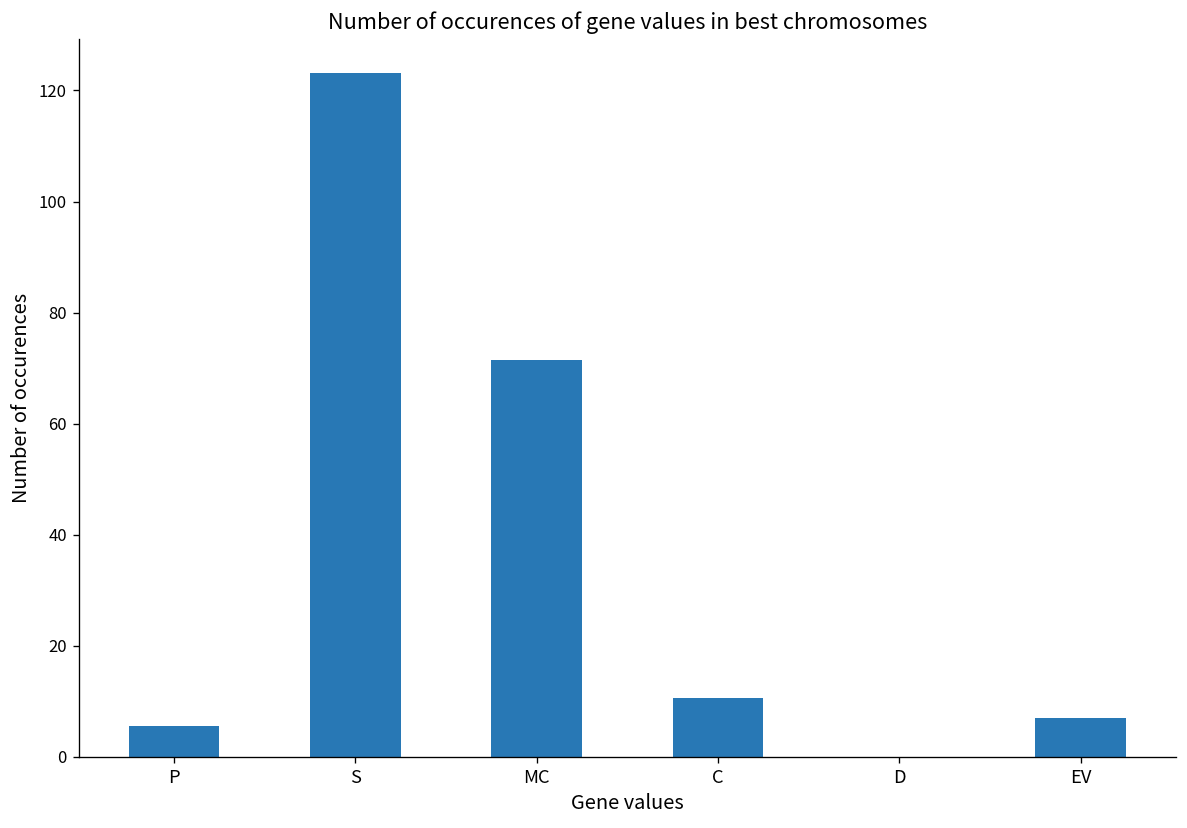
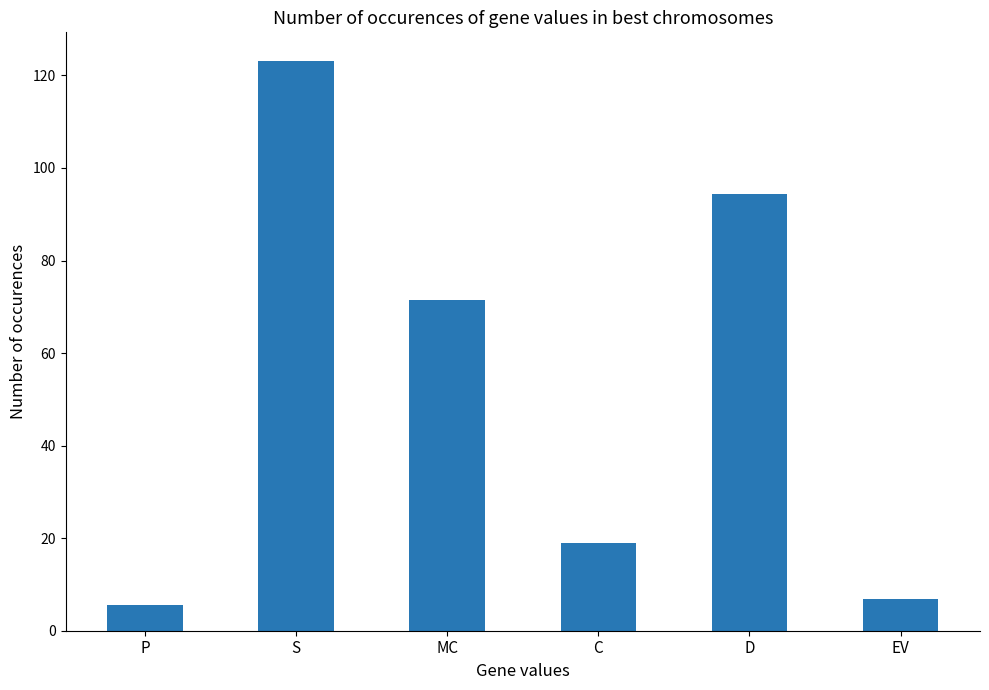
  {
    "P": 5,
    "S": 123,
    "MC": 71,
-   "C": 11,
-   "D": 0,
+   "C": 19,
+   "D": 94,
    "EV": 7
  }
